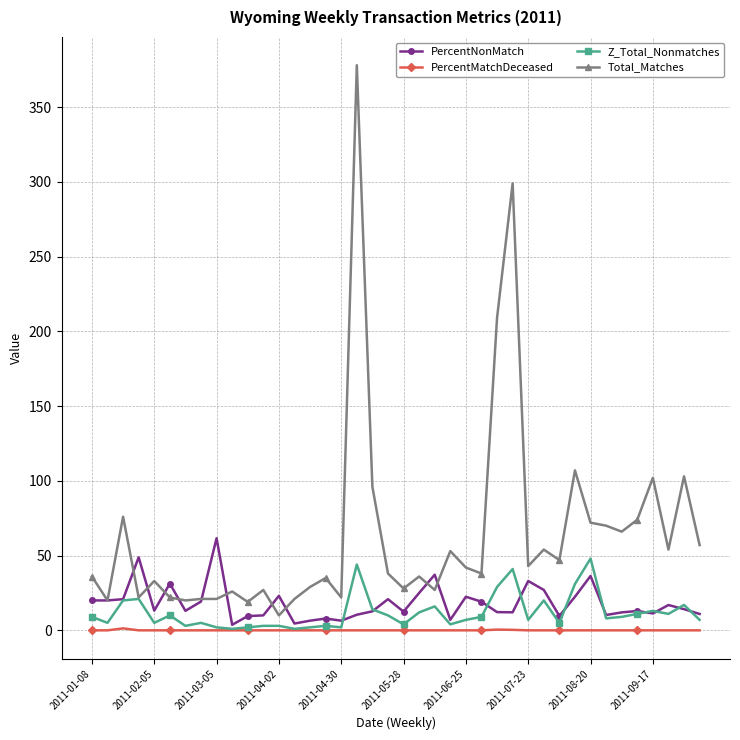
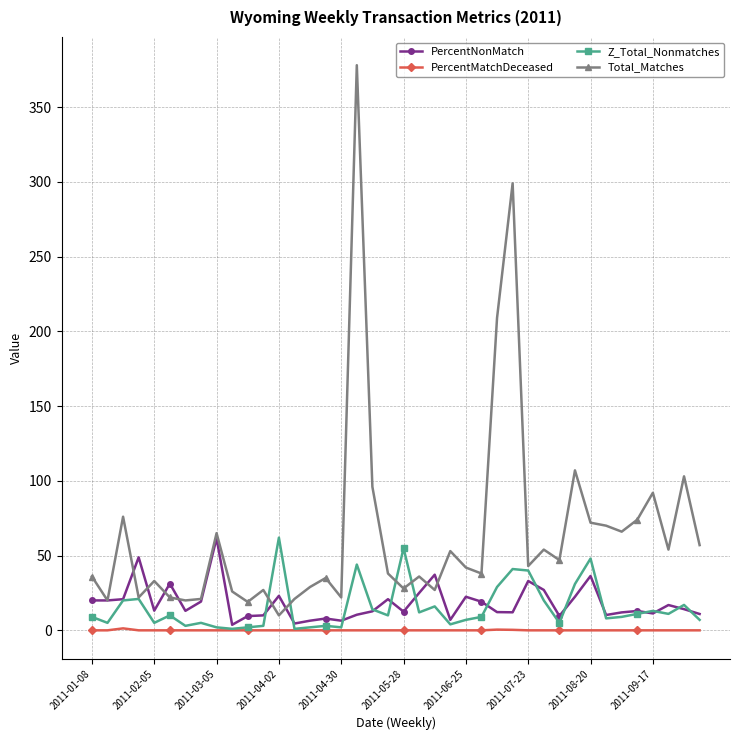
  {
    "PercentNonMatch": {
      "2011-01-08": 20,
      "2011-02-05": 13,
      "2011-03-05": 62,
      "2011-04-02": 23,
      "2011-04-30": 6,
      "2011-05-28": 13,
      "2011-06-25": 22,
      "2011-07-23": 33,
      "2011-08-20": 36
    },
    "PercentMatchDeceased": {
      "2011-01-08": 0,
      "2011-02-05": 0,
      "2011-03-05": 0,
      "2011-04-02": 0,
      "2011-04-30": 0,
      "2011-05-28": 0,
      "2011-06-25": 0,
      "2011-07-23": 0,
      "2011-08-20": 0,
      "2011-09-17": 0
    },
    "Z_Total_Nonmatches": {
      "2011-01-08": 9,
      "2011-02-05": 5,
      "2011-03-05": 2,
-     "2011-04-02": 3,
+     "2011-04-02": 62,
      "2011-04-30": 2,
-     "2011-05-28": 4,
+     "2011-05-28": 55,
      "2011-06-25": 7,
-     "2011-07-23": 7,
+     "2011-07-23": 40,
      "2011-08-20": 48
    },
    "Total_Matches": {
      "2011-01-08": 36,
      "2011-02-05": 33,
-     "2011-03-05": 21,
+     "2011-03-05": 65,
      "2011-04-02": 10,
      "2011-04-30": 22,
      "2011-05-28": 28,
      "2011-06-25": 42,
      "2011-07-23": 43,
      "2011-08-20": 72,
-     "2011-09-17": 102
+     "2011-09-17": 92
    }
  }
